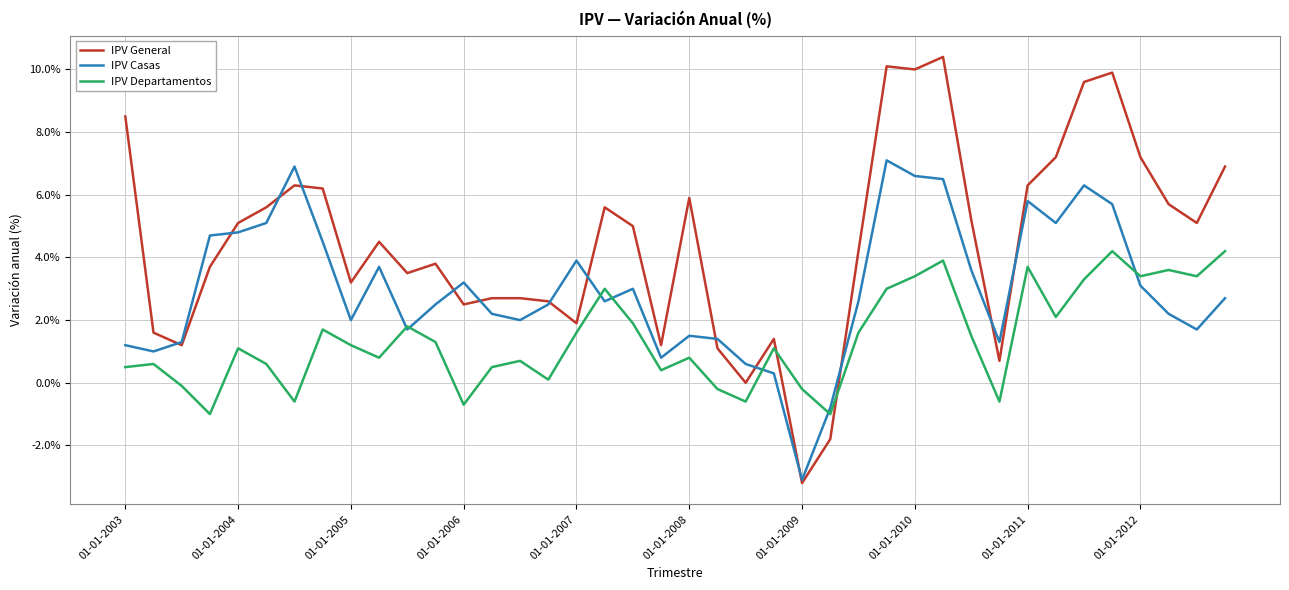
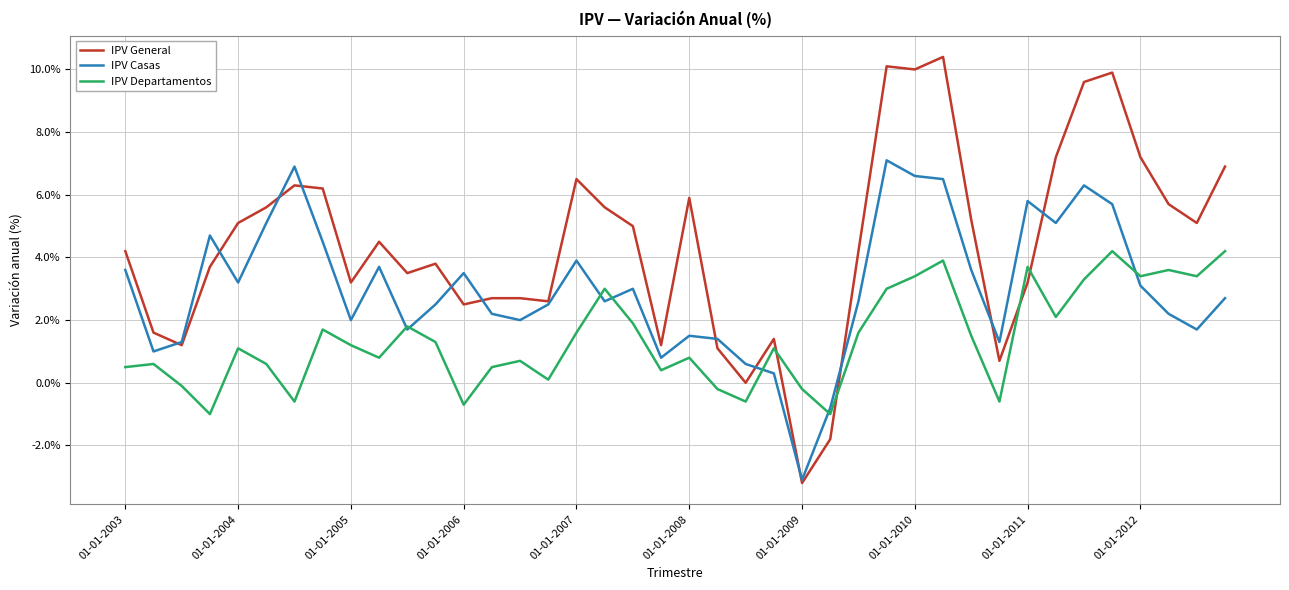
  {
    "IPV General": {
-     "01-01-2003": "8.5%",
+     "01-01-2003": "4.2%",
      "01-01-2004": "5.1%",
      "01-01-2005": "3.2%",
      "01-01-2006": "2.5%",
-     "01-01-2007": "1.9%",
+     "01-01-2007": "6.5%",
      "01-01-2008": "5.9%",
      "01-01-2009": "-3.2%",
      "01-01-2010": "10.0%",
-     "01-01-2011": "6.3%",
+     "01-01-2011": "3.2%",
      "01-01-2012": "7.2%"
    },
    "IPV Casas": {
-     "01-01-2003": "1.2%",
-     "01-01-2004": "4.8%",
+     "01-01-2003": "3.6%",
+     "01-01-2004": "3.2%",
      "01-01-2005": "2.0%",
-     "01-01-2006": "3.2%",
+     "01-01-2006": "3.5%",
      "01-01-2007": "3.9%",
      "01-01-2008": "1.5%",
      "01-01-2009": "-3.1%",
      "01-01-2010": "6.6%",
      "01-01-2011": "5.8%",
      "01-01-2012": "3.1%"
    },
    "IPV Departamentos": {
      "01-01-2003": "0.5%",
      "01-01-2004": "1.1%",
      "01-01-2005": "1.2%",
      "01-01-2006": "-0.7%",
      "01-01-2007": "1.6%",
      "01-01-2008": "0.8%",
      "01-01-2009": "-0.2%",
      "01-01-2010": "3.4%",
      "01-01-2011": "3.7%",
      "01-01-2012": "3.4%"
    }
  }
